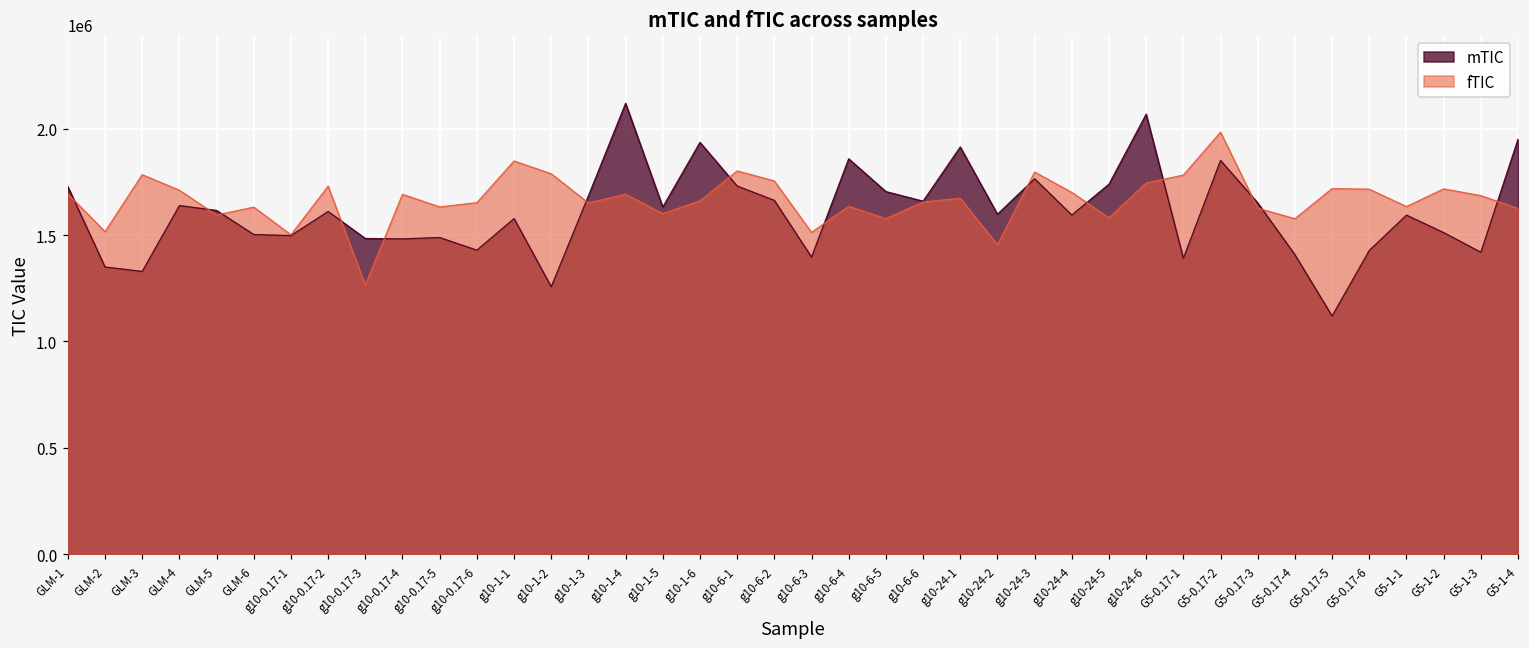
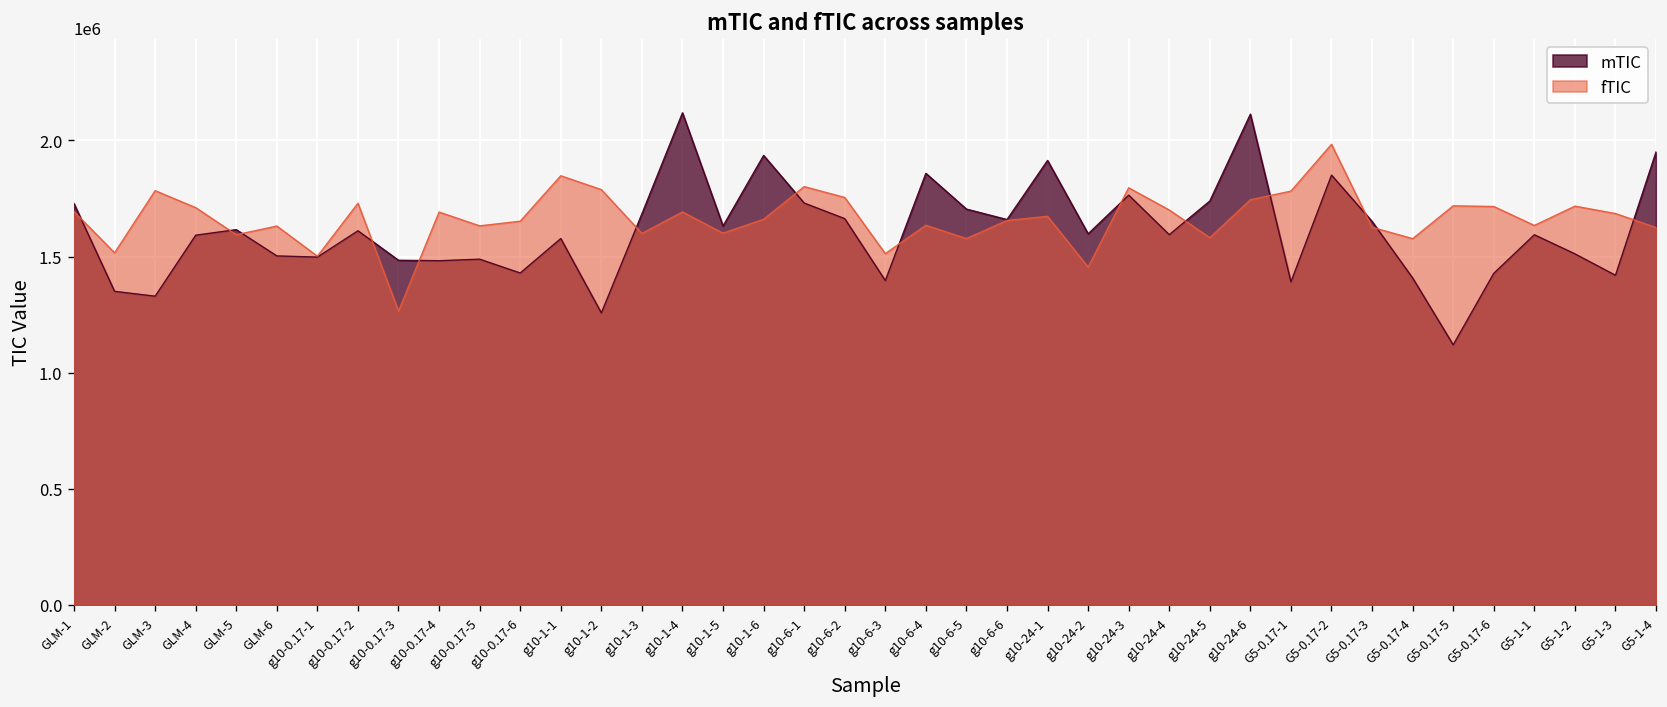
  {
    "mTIC": {
      "GLM-1": 1730000,
      "GLM-2": 1350000,
      "GLM-3": 1330000,
-     "GLM-4": 1640000,
+     "GLM-4": 1590000,
      "GLM-5": 1620000,
      "GLM-6": 1500000,
      "g10-0.17-2": 1610000,
      "g10-0.17-3": 1480000,
      "g10-0.17-4": 1480000,
      "g10-0.17-5": 1490000,
      "g10-0.17-6": 1430000,
      "g10-1-1": 1580000,
      "g10-1-2": 1260000,
      "g10-1-3": 1680000,
      "g10-1-4": 2120000,
      "g10-1-5": 1630000,
      "g10-1-6": 1940000,
      "g10-6-1": 1730000,
      "g10-6-2": 1660000,
      "g10-6-3": 1400000,
      "g10-6-4": 1860000,
      "g10-6-5": 1700000,
      "g10-24-1": 1910000,
      "g10-24-2": 1600000,
      "g10-24-3": 1760000,
      "g10-24-4": 1590000,
      "g10-24-5": 1740000,
-     "g10-24-6": 2070000,
+     "g10-24-6": 2110000,
      "G5-0.17-1": 1390000,
      "G5-0.17-2": 1850000,
      "G5-0.17-3": 1650000,
      "G5-0.17-4": 1410000,
      "G5-0.17-5": 1120000,
      "G5-0.17-6": 1430000,
      "G5-1-1": 1590000,
      "G5-1-2": 1510000,
      "G5-1-3": 1420000,
      "G5-1-4": 1950000
    },
    "fTIC": {
      "GLM-1": 1690000,
      "GLM-2": 1520000,
      "GLM-3": 1780000,
      "GLM-4": 1710000,
      "GLM-5": 1590000,
      "GLM-6": 1630000,
      "g10-0.17-2": 1730000,
      "g10-0.17-3": 1270000,
      "g10-0.17-4": 1690000,
      "g10-0.17-5": 1630000,
      "g10-0.17-6": 1650000,
      "g10-1-1": 1850000,
      "g10-1-2": 1790000,
-     "g10-1-3": 1650000,
+     "g10-1-3": 1600000,
      "g10-1-4": 1690000,
      "g10-1-5": 1600000,
      "g10-1-6": 1660000,
      "g10-6-1": 1800000,
      "g10-6-2": 1750000,
      "g10-6-3": 1510000,
      "g10-6-4": 1630000,
      "g10-6-5": 1580000,
      "g10-24-1": 1670000,
      "g10-24-2": 1450000,
      "g10-24-3": 1800000,
      "g10-24-4": 1700000,
      "g10-24-5": 1580000,
      "g10-24-6": 1740000,
      "G5-0.17-1": 1780000,
      "G5-0.17-2": 1980000,
      "G5-0.17-3": 1630000,
      "G5-0.17-4": 1580000,
      "G5-0.17-5": 1720000,
      "G5-0.17-6": 1720000,
      "G5-1-1": 1630000,
      "G5-1-2": 1720000,
      "G5-1-3": 1690000,
      "G5-1-4": 1620000
    }
  }
